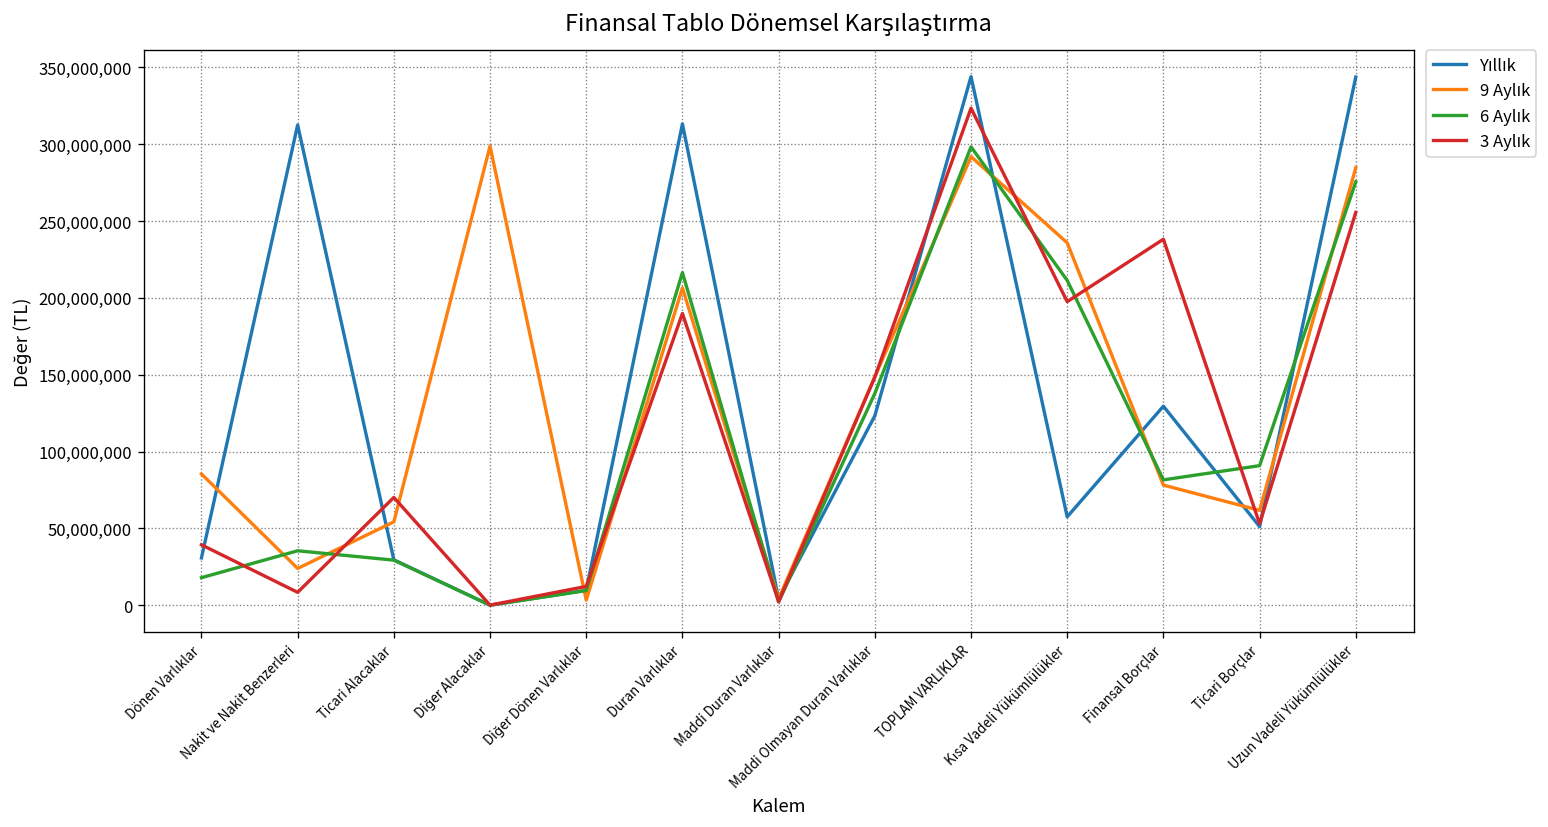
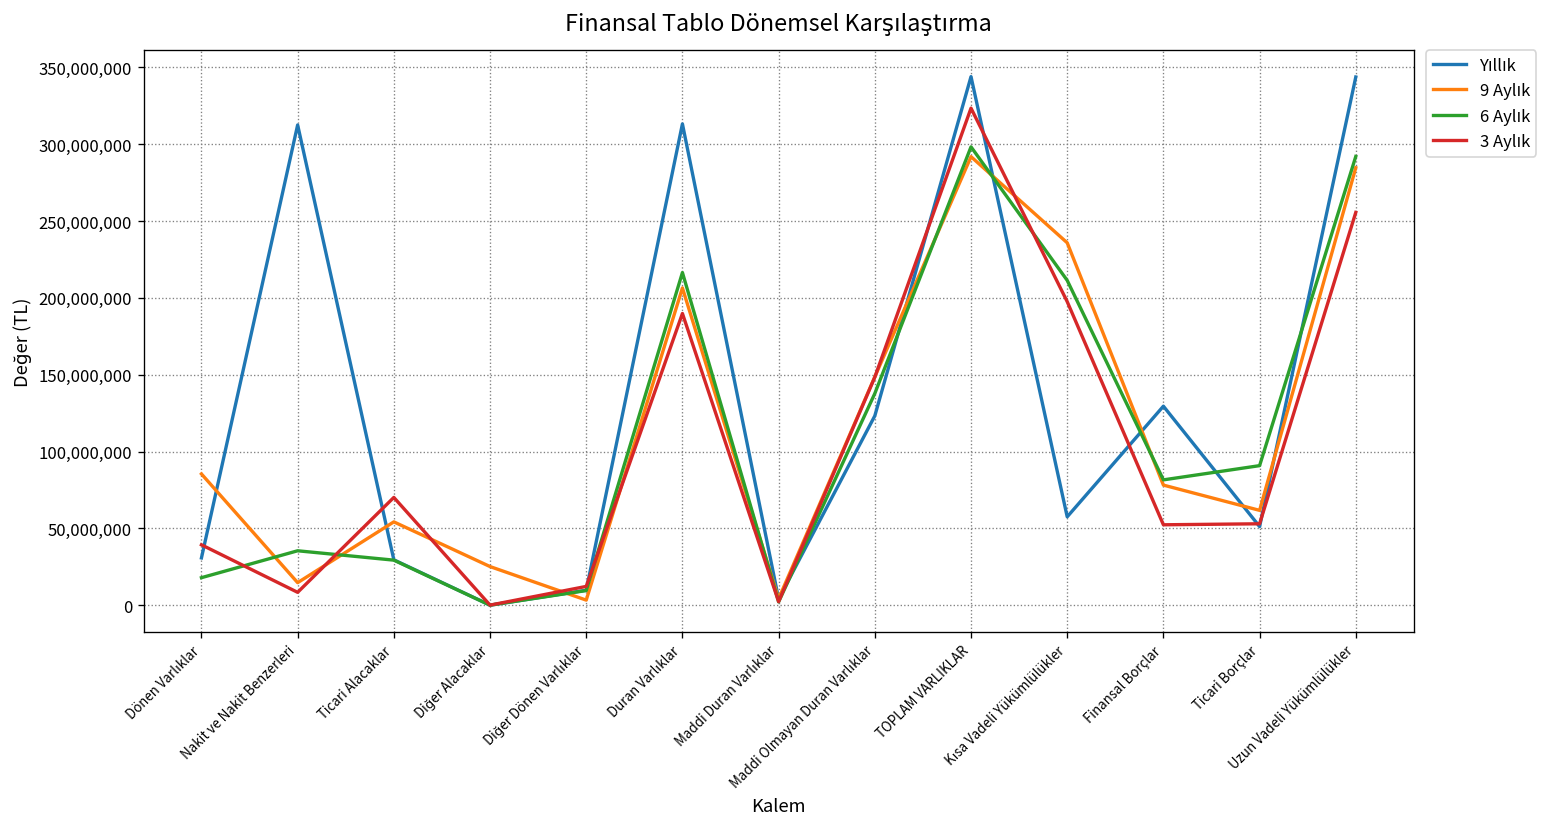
  {
    "Yıllık": {
      "Dönen Varlıklar": "31,000,000",
      "Nakit ve Nakit Benzerleri": "313,000,000",
      "Duran Varlıklar": "313,000,000",
      "Maddi Olmayan Duran Varlıklar": "123,000,000",
      "TOPLAM VARLIKLAR": "344,000,000",
      "Kısa Vadeli Yükümlülükler": "58,000,000",
      "Finansal Borçlar": "130,000,000",
      "Uzun Vadeli Yükümlülükler": "344,000,000"
    },
    "9 Aylık": {
      "Dönen Varlıklar": "85,000,000",
-     "Nakit ve Nakit Benzerleri": "24,000,000",
+     "Nakit ve Nakit Benzerleri": "15,000,000",
      "Ticari Alacaklar": "54,000,000",
-     "Diğer Alacaklar": "299,000,000",
+     "Diğer Alacaklar": "25,000,000",
      "Diğer Dönen Varlıklar": "3,000,000",
      "Duran Varlıklar": "206,000,000",
      "TOPLAM VARLIKLAR": "292,000,000",
      "Kısa Vadeli Yükümlülükler": "236,000,000",
      "Finansal Borçlar": "78,000,000",
      "Ticari Borçlar": "62,000,000",
      "Uzun Vadeli Yükümlülükler": "285,000,000"
    },
    "6 Aylık": {
      "Dönen Varlıklar": "18,000,000",
      "Nakit ve Nakit Benzerleri": "35,000,000",
      "Duran Varlıklar": "216,000,000",
      "Maddi Olmayan Duran Varlıklar": "138,000,000",
      "TOPLAM VARLIKLAR": "298,000,000",
      "Kısa Vadeli Yükümlülükler": "211,000,000",
      "Finansal Borçlar": "82,000,000",
      "Ticari Borçlar": "91,000,000",
-     "Uzun Vadeli Yükümlülükler": "276,000,000"
+     "Uzun Vadeli Yükümlülükler": "292,000,000"
    },
    "3 Aylık": {
      "Dönen Varlıklar": "39,000,000",
      "Nakit ve Nakit Benzerleri": "8,000,000",
      "Ticari Alacaklar": "70,000,000",
      "Diğer Dönen Varlıklar": "12,000,000",
      "Duran Varlıklar": "190,000,000",
      "TOPLAM VARLIKLAR": "323,000,000",
      "Kısa Vadeli Yükümlülükler": "198,000,000",
-     "Finansal Borçlar": "238,000,000",
+     "Finansal Borçlar": "52,000,000",
      "Uzun Vadeli Yükümlülükler": "256,000,000"
    }
  }
